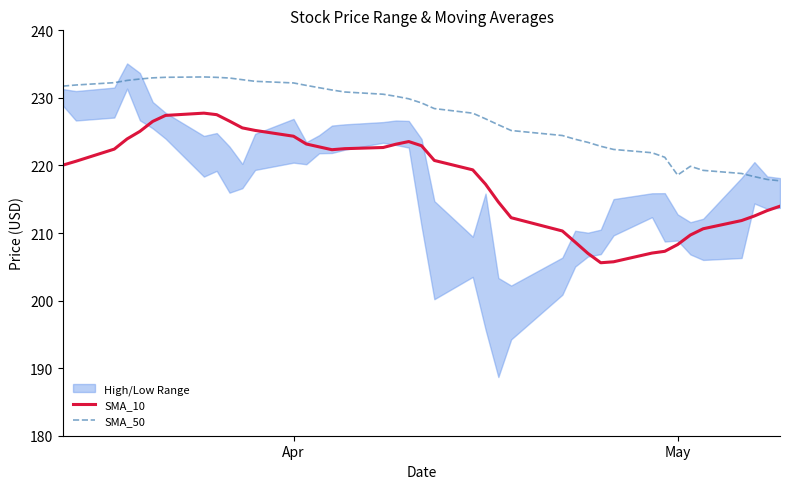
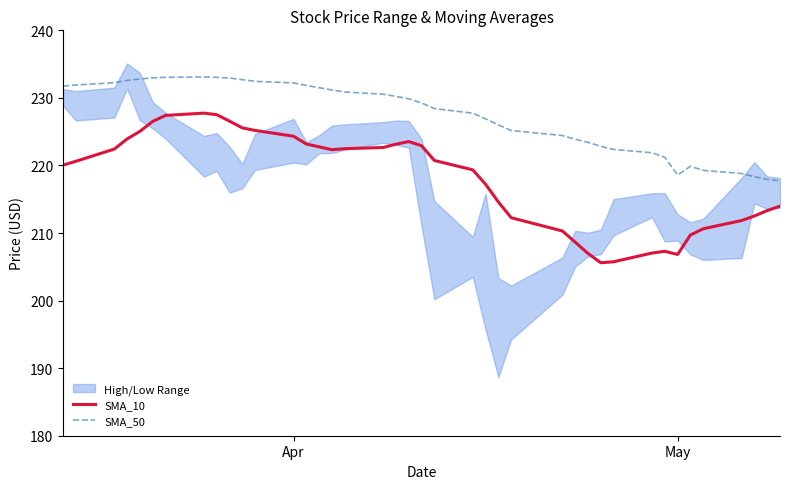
  {
    "SMA_10": {
      "Apr": 224,
-     "May": 208
+     "May": 207
    },
    "SMA_50": {
      "Apr": 232,
      "May": 219
    }
  }
